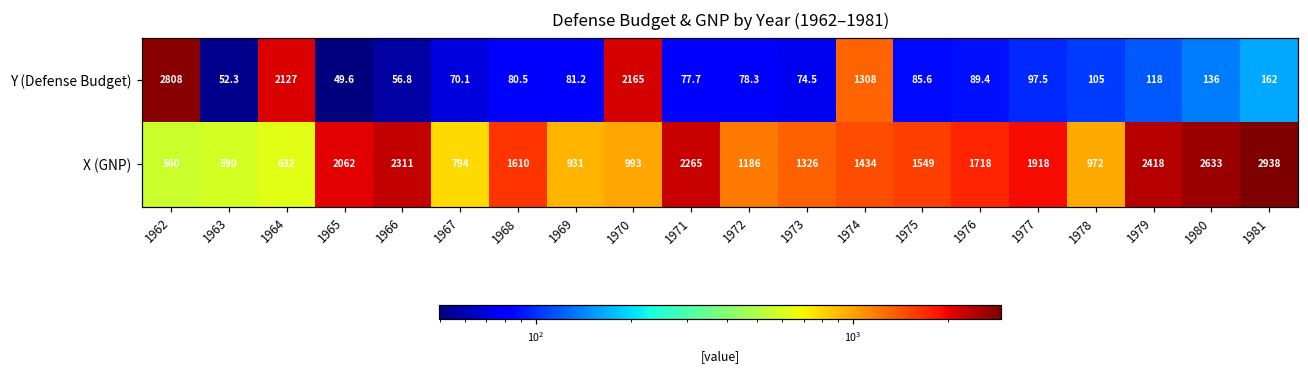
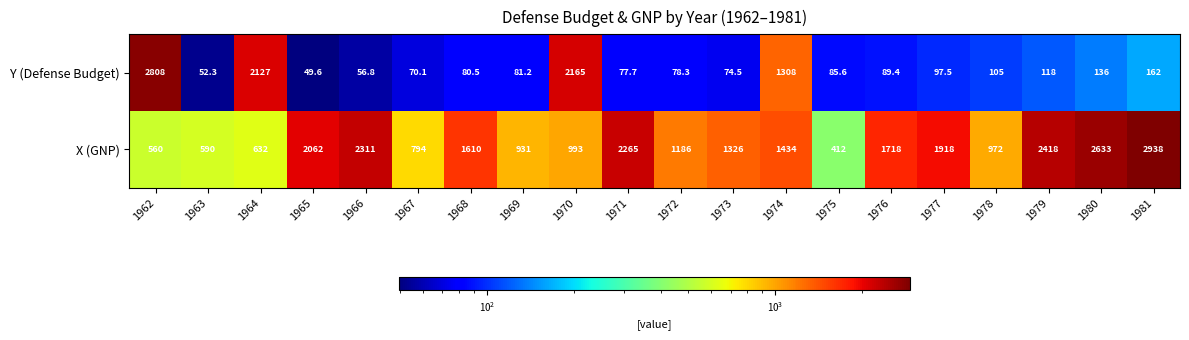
  {
    "Y (Defense Budget)": {
      "1962": 2808,
      "1963": 52.3,
      "1964": 2127,
      "1965": 49.6,
      "1966": 56.8,
      "1967": 70.1,
      "1968": 80.5,
      "1969": 81.2,
      "1970": 2165,
      "1971": 77.7,
      "1972": 78.3,
      "1973": 74.5,
      "1974": 1308,
      "1975": 85.6,
      "1976": 89.4,
      "1977": 97.5,
      "1978": 105,
      "1979": 118,
      "1980": 136,
      "1981": 162
    },
    "X (GNP)": {
      "1962": 560,
      "1963": 590,
      "1964": 632,
      "1965": 2062,
      "1966": 2311,
      "1967": 794,
      "1968": 1610,
      "1969": 931,
      "1970": 993,
      "1971": 2265,
      "1972": 1186,
      "1973": 1326,
      "1974": 1434,
-     "1975": 1549,
+     "1975": 412,
      "1976": 1718,
      "1977": 1918,
      "1978": 972,
      "1979": 2418,
      "1980": 2633,
      "1981": 2938
    }
  }
